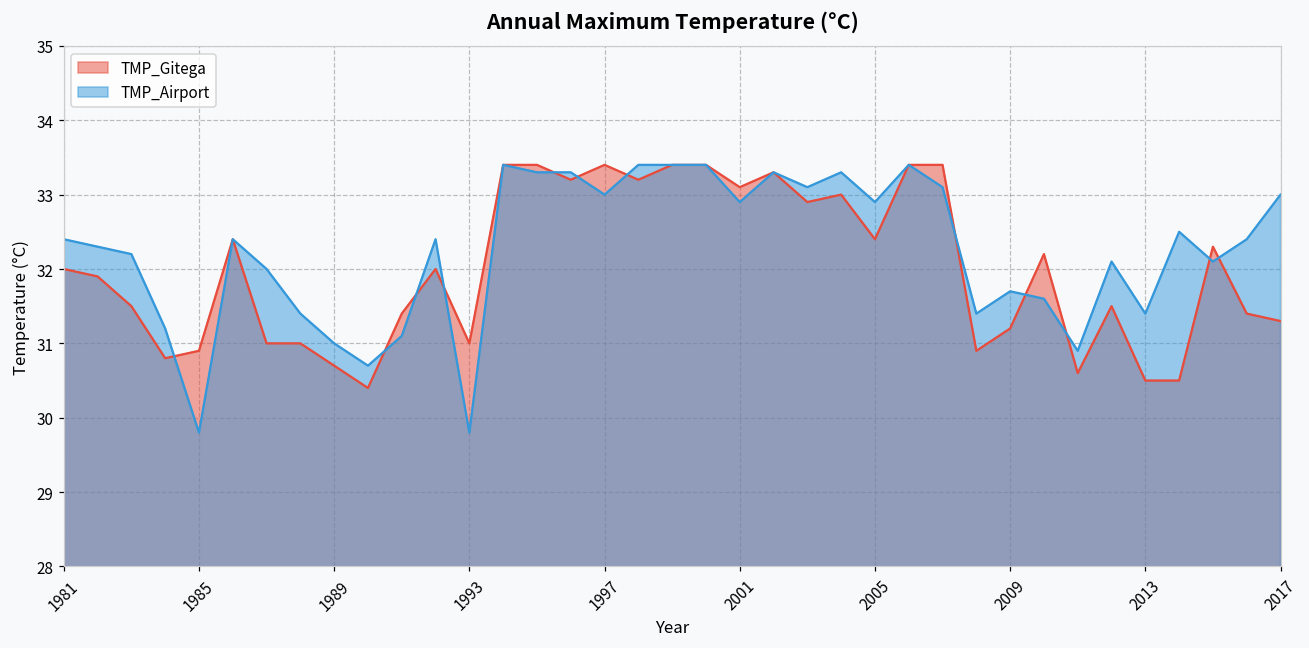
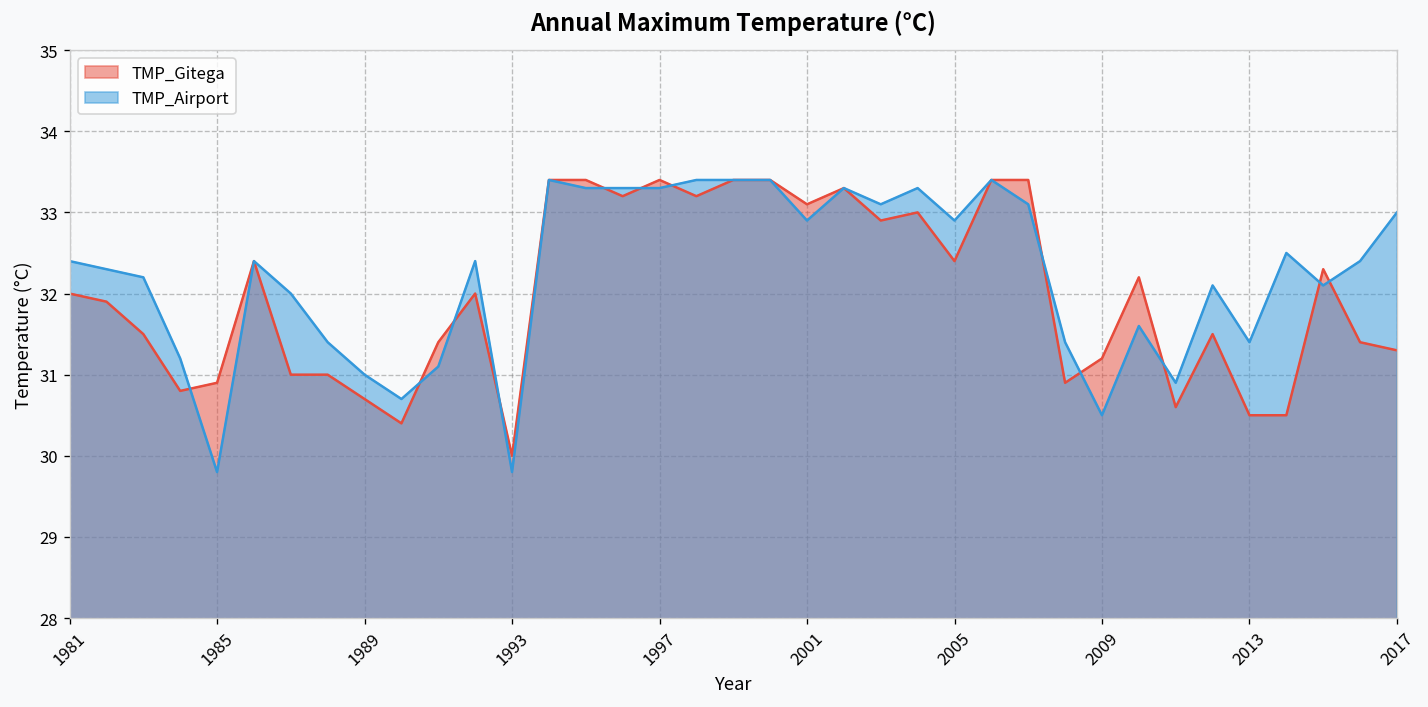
  {
    "TMP_Gitega": {
      "1981": 32,
      "1985": 30.9,
      "1989": 30.7,
-     "1993": 31,
+     "1993": 30,
      "1997": 33.4,
      "2001": 33.1,
      "2005": 32.4,
      "2009": 31.2,
      "2013": 30.5,
      "2017": 31.3
    },
    "TMP_Airport": {
      "1981": 32.4,
      "1985": 29.8,
      "1989": 31.0,
      "1993": 29.8,
-     "1997": 33.0,
+     "1997": 33.3,
      "2001": 32.9,
      "2005": 32.9,
-     "2009": 31.7,
+     "2009": 30.5,
      "2013": 31.4,
      "2017": 33.0
    }
  }
